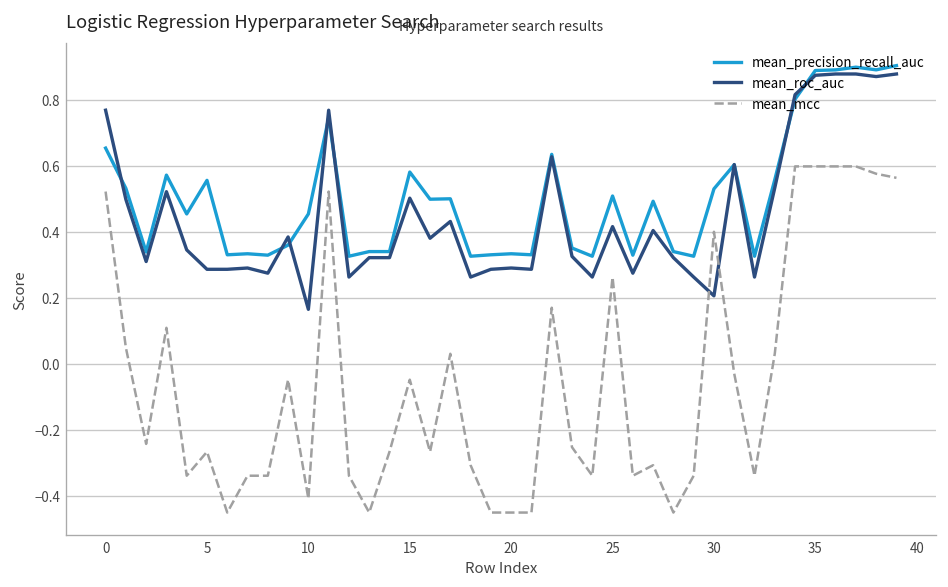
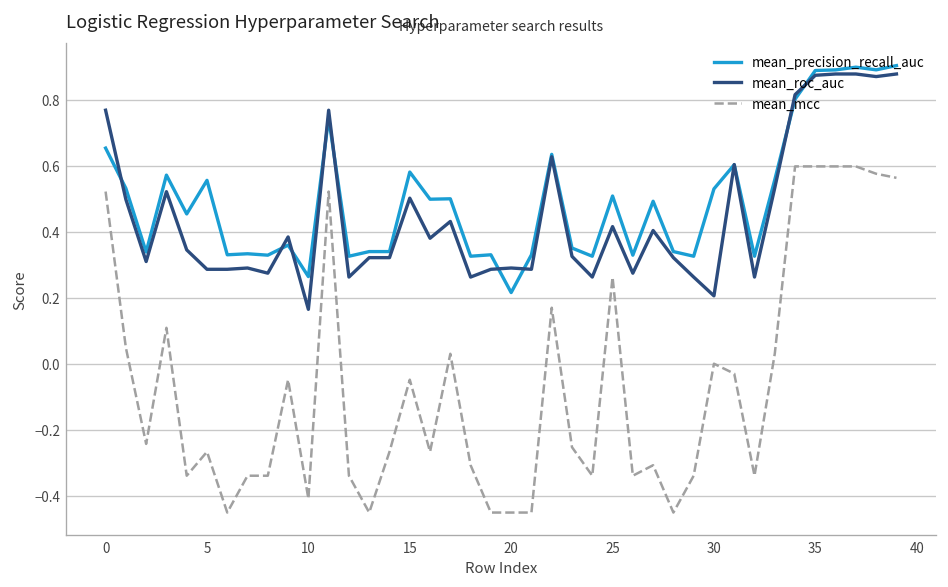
  {
    "mean_precision_recall_auc": {
      "0": 0.65,
      "5": 0.56,
-     "10": 0.45,
+     "10": 0.26,
      "15": 0.58,
-     "20": 0.33,
+     "20": 0.22,
      "25": 0.51,
      "30": 0.53,
      "35": 0.89
    },
    "mean_roc_auc": {
      "0": 0.77,
      "5": 0.29,
      "10": 0.16,
      "15": 0.50,
      "20": 0.29,
      "25": 0.42,
      "30": 0.21,
      "35": 0.87
    },
    "mean_mcc": {
      "0": 0.52,
      "5": -0.27,
      "10": -0.41,
      "15": -0.05,
      "20": -0.45,
      "25": 0.26,
-     "30": 0.4,
+     "30": 0.0,
      "35": 0.6
    }
  }
